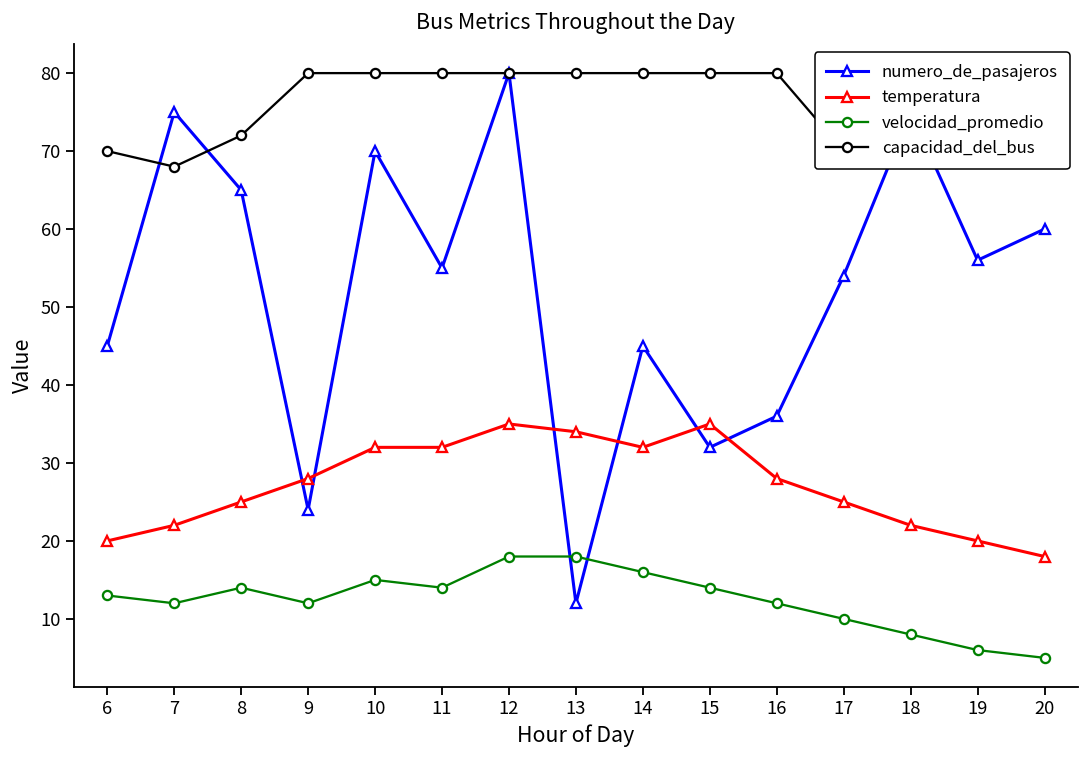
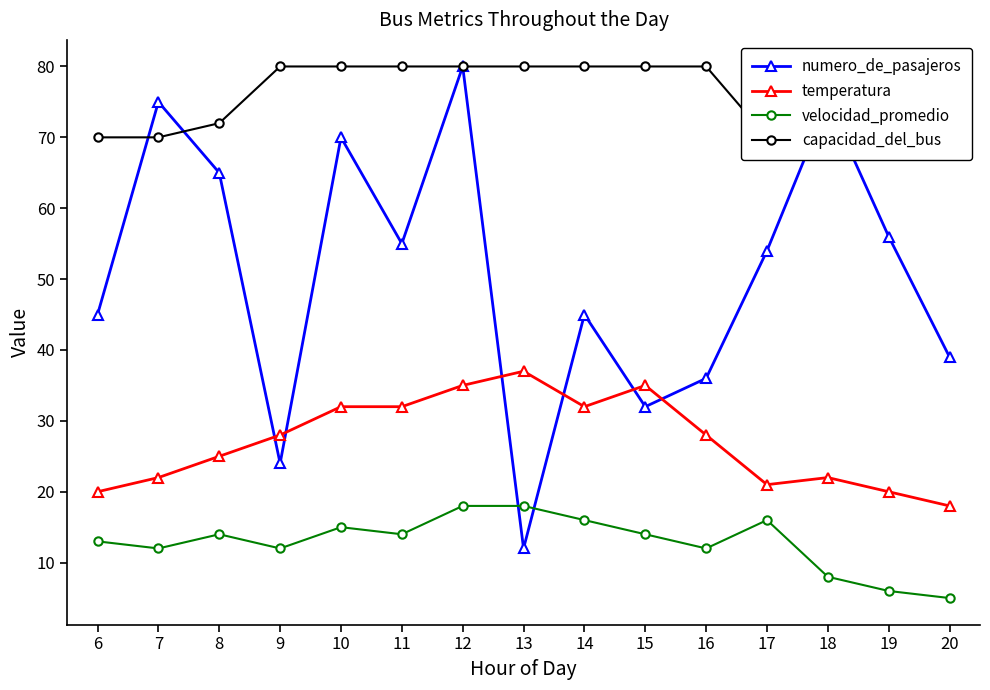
  {
    "numero_de_pasajeros": {
      "6": 45,
      "7": 75,
      "8": 65,
      "9": 24,
      "10": 70,
      "11": 55,
      "13": 12,
      "14": 45,
      "15": 32,
      "16": 36,
      "17": 54,
      "19": 56,
-     "20": 60
+     "20": 39
    },
    "temperatura": {
      "6": 20,
      "7": 22,
      "8": 25,
      "9": 28,
      "10": 32,
      "11": 32,
      "12": 35,
-     "13": 34,
+     "13": 37,
      "14": 32,
      "15": 35,
      "16": 28,
-     "17": 25,
+     "17": 21,
      "18": 22,
      "19": 20,
      "20": 18
    },
    "velocidad_promedio": {
      "6": 13,
      "7": 12,
      "8": 14,
      "9": 12,
      "10": 15,
      "11": 14,
      "12": 18,
      "13": 18,
      "14": 16,
      "15": 14,
      "16": 12,
-     "17": 10,
+     "17": 16,
      "18": 8,
      "19": 6,
      "20": 5
    },
    "capacidad_del_bus": {
      "6": 70,
-     "7": 68,
+     "7": 70,
      "8": 72,
      "9": 80,
      "10": 80,
      "11": 80,
      "13": 80,
      "14": 80,
      "15": 80,
      "16": 80
    }
  }
